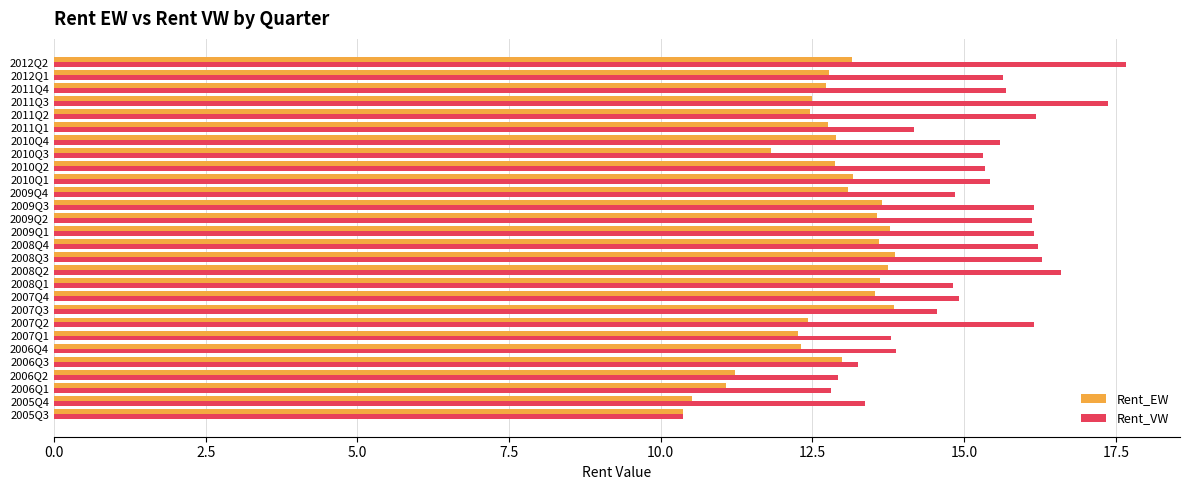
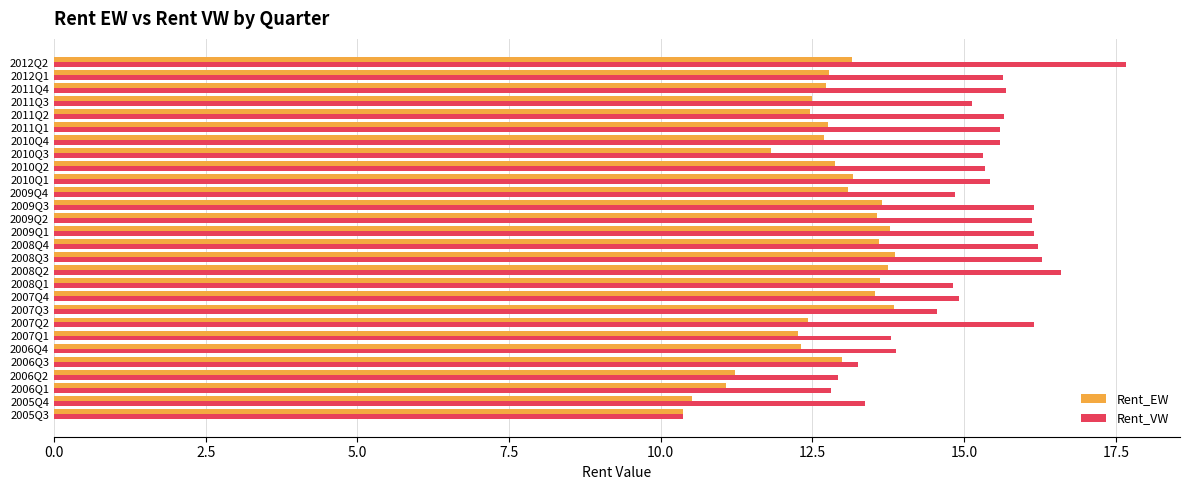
  {
    "Rent_EW": {
      "2012Q2": 13.2,
      "2012Q1": 12.8,
      "2011Q4": 12.7,
      "2011Q3": 12.5,
      "2011Q2": 12.5,
      "2011Q1": 12.8,
-     "2010Q4": 12.9,
+     "2010Q4": 12.7,
      "2010Q3": 11.8,
      "2010Q2": 12.9,
      "2010Q1": 13.2,
      "2009Q4": 13.1,
      "2009Q3": 13.6,
      "2009Q2": 13.6,
      "2009Q1": 13.8,
      "2008Q4": 13.6,
      "2008Q3": 13.9,
      "2008Q2": 13.8,
      "2008Q1": 13.6,
      "2007Q4": 13.5,
      "2007Q3": 13.8,
      "2007Q2": 12.4,
      "2007Q1": 12.3,
      "2006Q4": 12.3,
      "2006Q3": 13.0,
      "2006Q2": 11.2,
      "2006Q1": 11.1,
      "2005Q4": 10.5,
      "2005Q3": 10.4
    },
    "Rent_VW": {
      "2012Q2": 17.7,
      "2012Q1": 15.6,
      "2011Q4": 15.7,
-     "2011Q3": 17.4,
-     "2011Q2": 16.2,
-     "2011Q1": 14.2,
+     "2011Q3": 15.1,
+     "2011Q2": 15.7,
+     "2011Q1": 15.6,
      "2010Q4": 15.6,
      "2010Q3": 15.3,
      "2010Q2": 15.3,
      "2010Q1": 15.4,
      "2009Q4": 14.8,
      "2009Q3": 16.2,
      "2009Q2": 16.1,
      "2009Q1": 16.2,
      "2008Q4": 16.2,
      "2008Q3": 16.3,
      "2008Q2": 16.6,
      "2008Q1": 14.8,
      "2007Q4": 14.9,
      "2007Q3": 14.5,
      "2007Q2": 16.2,
      "2007Q1": 13.8,
      "2006Q4": 13.9,
      "2006Q3": 13.3,
      "2006Q2": 12.9,
      "2006Q1": 12.8,
      "2005Q4": 13.4,
      "2005Q3": 10.4
    }
  }
